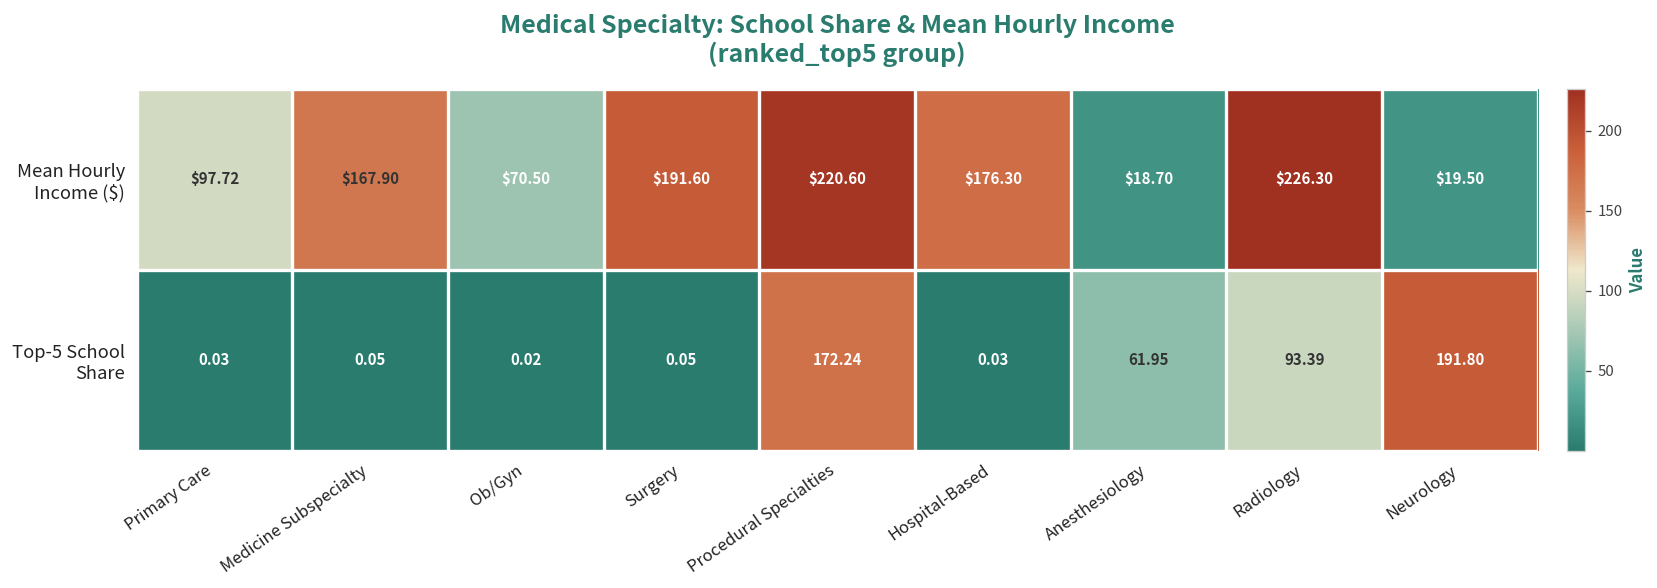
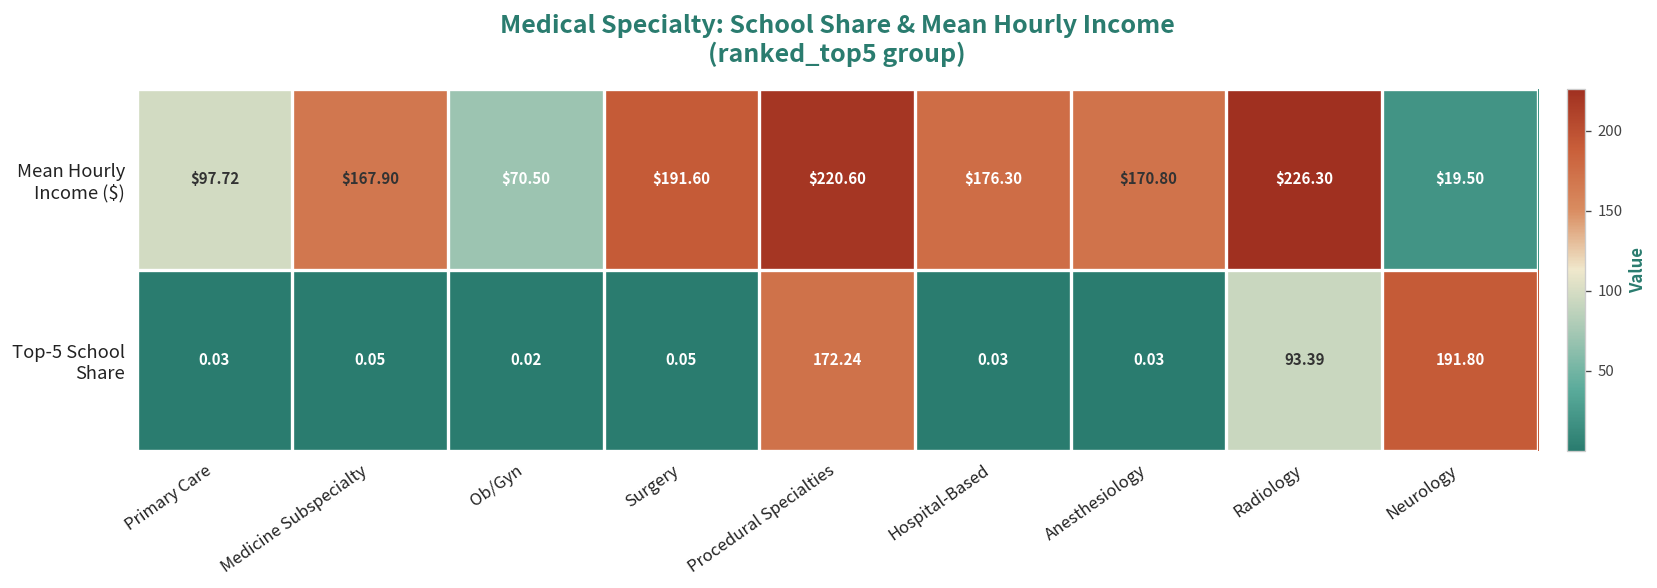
  {
    "Mean Hourly Income ($)": {
      "Primary Care": "$97.72",
      "Medicine Subspecialty": "$167.90",
      "Ob/Gyn": "$70.50",
      "Surgery": "$191.60",
      "Procedural Specialties": "$220.60",
      "Hospital-Based": "$176.30",
-     "Anesthesiology": "$18.70",
+     "Anesthesiology": "$170.80",
      "Radiology": "$226.30",
      "Neurology": "$19.50"
    },
    "Top-5 School Share": {
      "Primary Care": "0.03",
      "Medicine Subspecialty": "0.05",
      "Ob/Gyn": "0.02",
      "Surgery": "0.05",
      "Procedural Specialties": "172.24",
      "Hospital-Based": "0.03",
-     "Anesthesiology": "61.95",
+     "Anesthesiology": "0.03",
      "Radiology": "93.39",
      "Neurology": "191.80"
    }
  }
